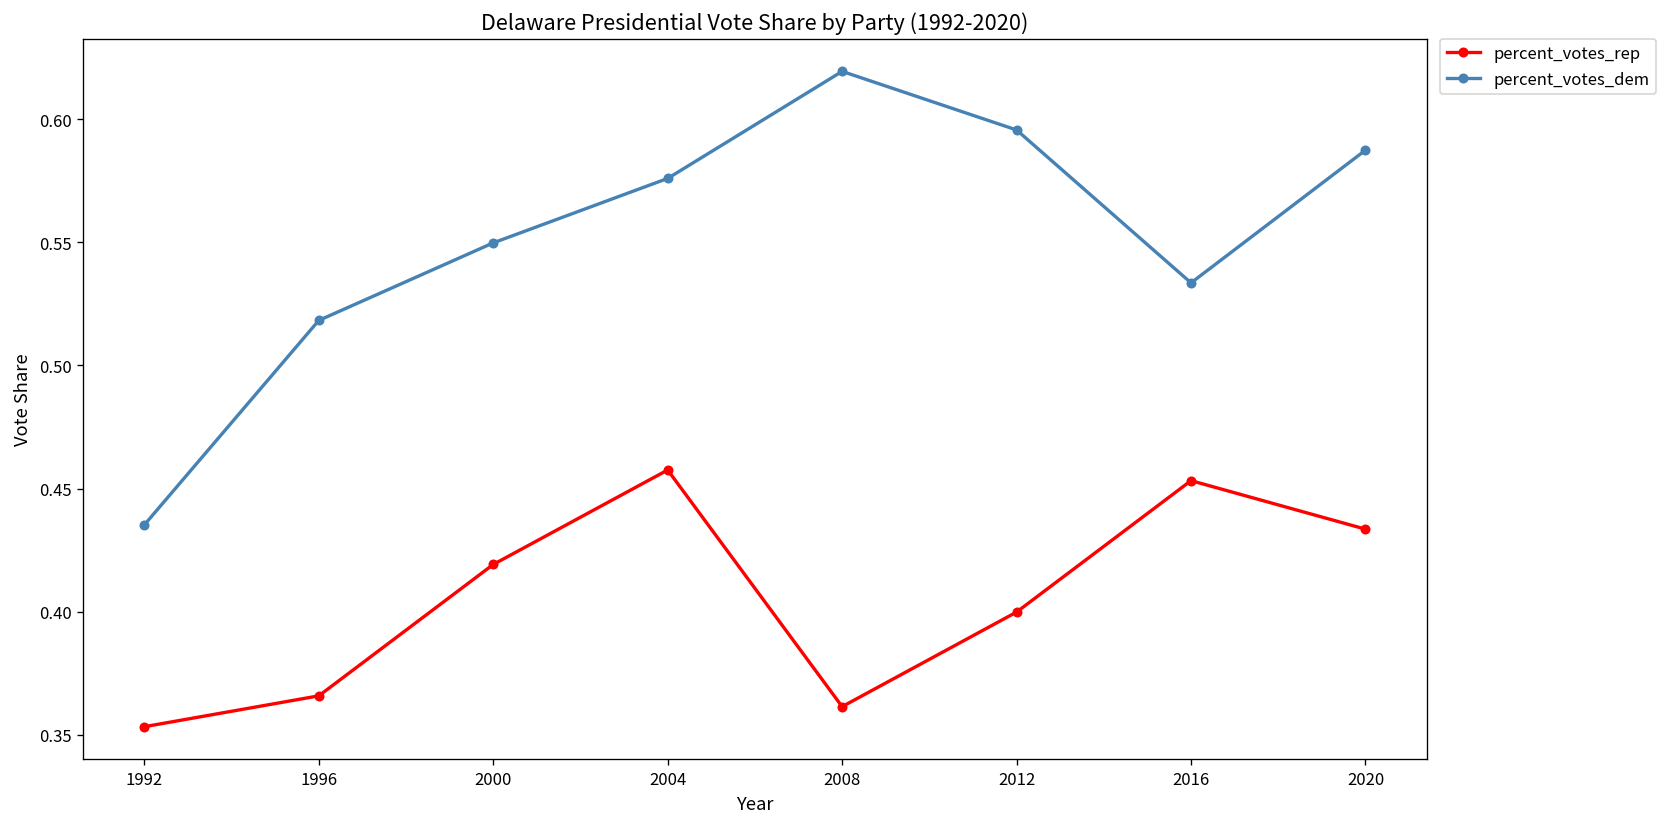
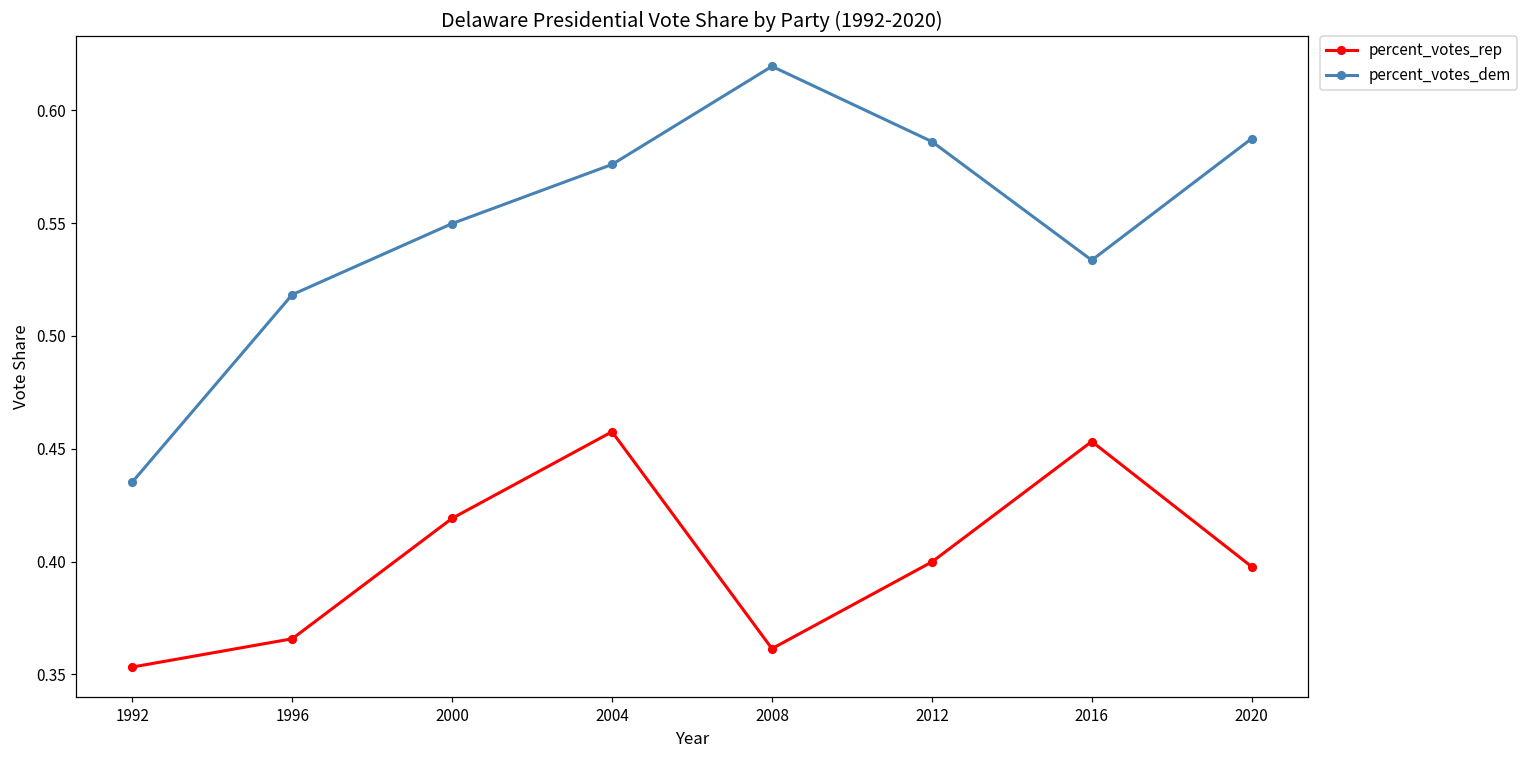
  {
    "percent_votes_rep": {
      "1992": 0.353,
      "1996": 0.366,
      "2000": 0.419,
      "2004": 0.458,
      "2008": 0.361,
      "2012": 0.400,
      "2016": 0.453,
-     "2020": 0.434
+     "2020": 0.398
    },
    "percent_votes_dem": {
      "1992": 0.435,
      "1996": 0.518,
      "2000": 0.550,
      "2004": 0.576,
      "2008": 0.619,
-     "2012": 0.596,
+     "2012": 0.586,
      "2016": 0.534,
      "2020": 0.587
    }
  }
